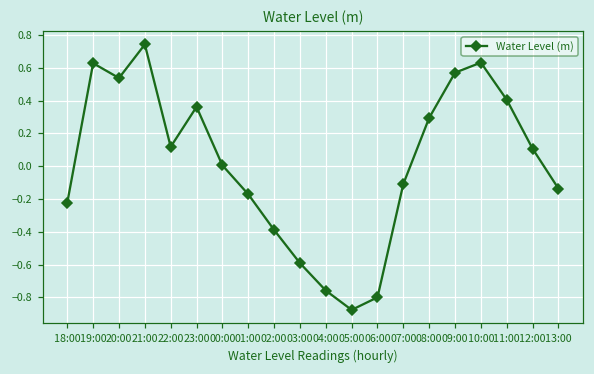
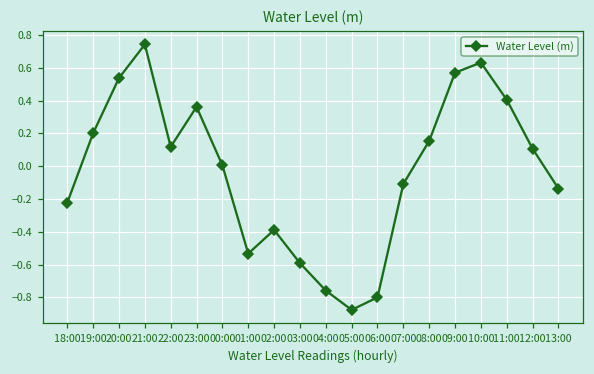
  {
    "18:00": -0.22,
-   "19:00": 0.63,
+   "19:00": 0.20,
    "20:00": 0.54,
    "21:00": 0.74,
    "22:00": 0.12,
    "23:00": 0.36,
    "00:00": 0.01,
-   "01:00": -0.17,
+   "01:00": -0.53,
    "02:00": -0.39,
    "03:00": -0.59,
    "04:00": -0.76,
    "05:00": -0.88,
    "06:00": -0.80,
    "07:00": -0.11,
-   "08:00": 0.29,
+   "08:00": 0.15,
    "09:00": 0.57,
    "10:00": 0.63,
    "11:00": 0.40,
    "12:00": 0.11,
    "13:00": -0.14
  }
